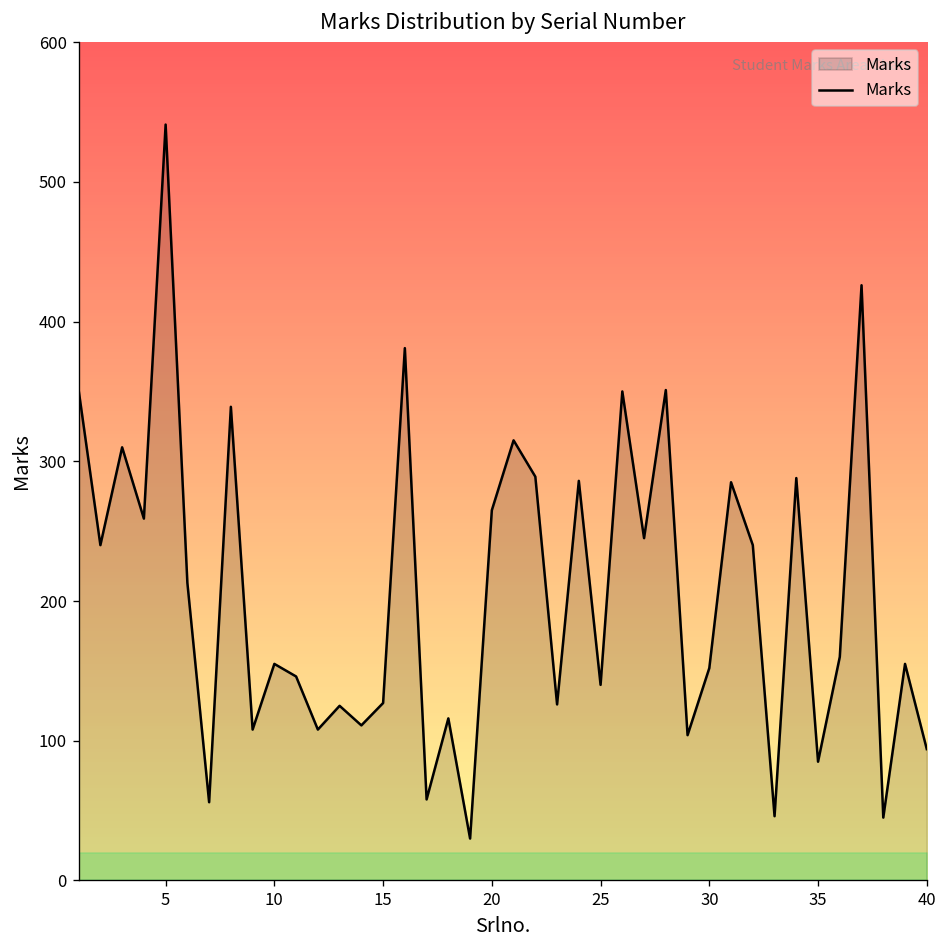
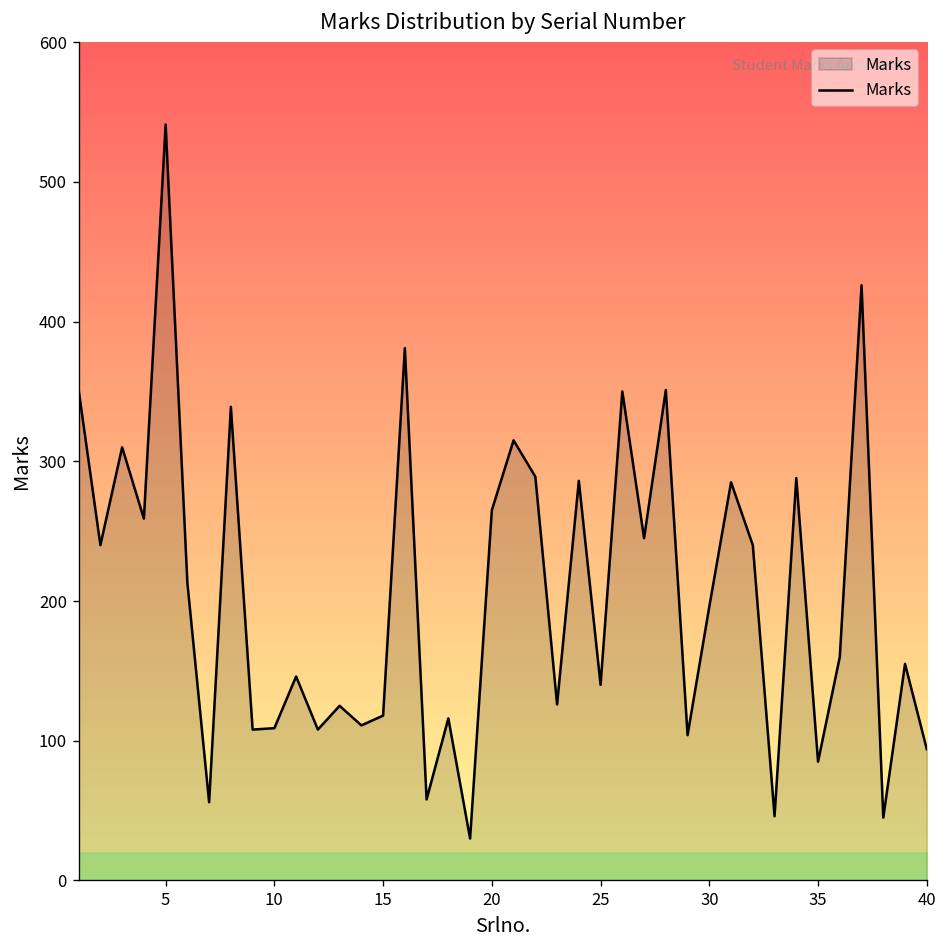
  {
    "Marks": {
      "5": 541,
-     "10": 155,
-     "15": 127,
+     "10": 109,
+     "15": 118,
      "20": 265,
      "25": 140,
-     "30": 152,
+     "30": 196,
      "35": 85,
      "40": 94
    }
  }
